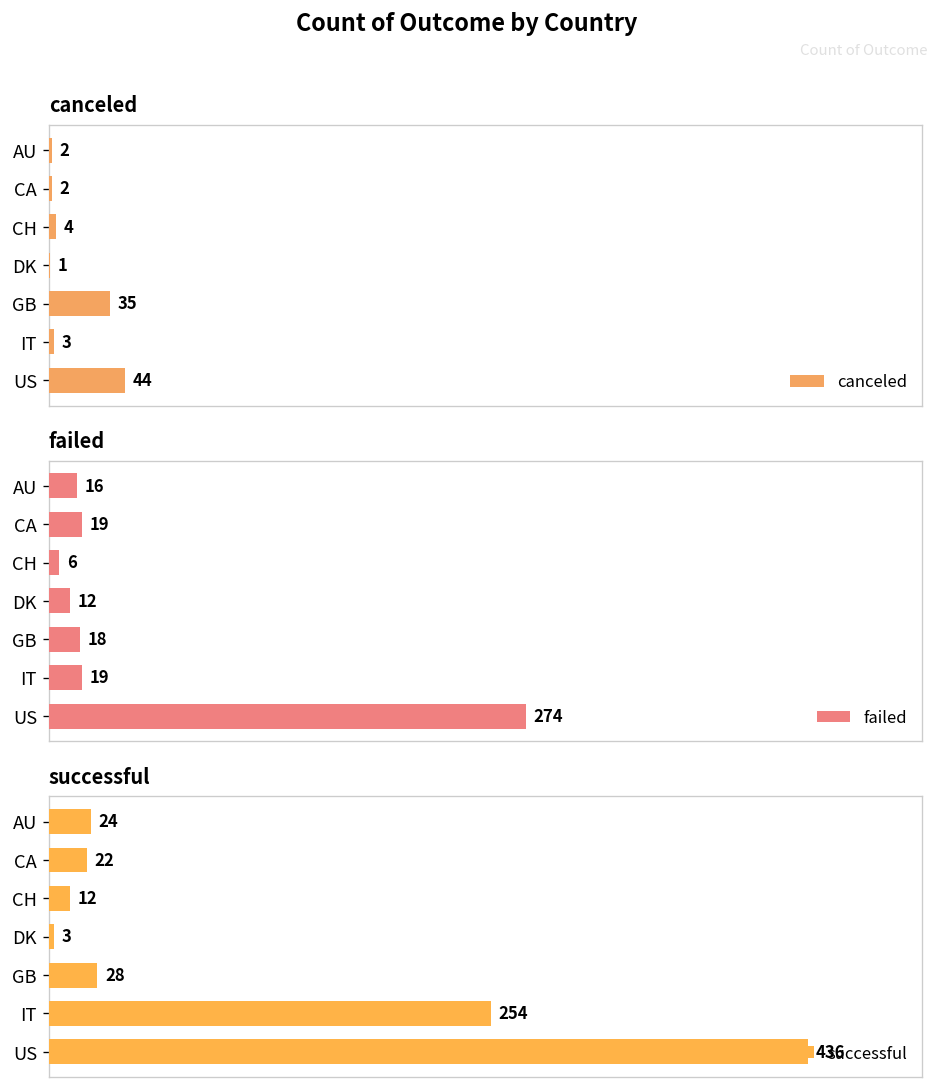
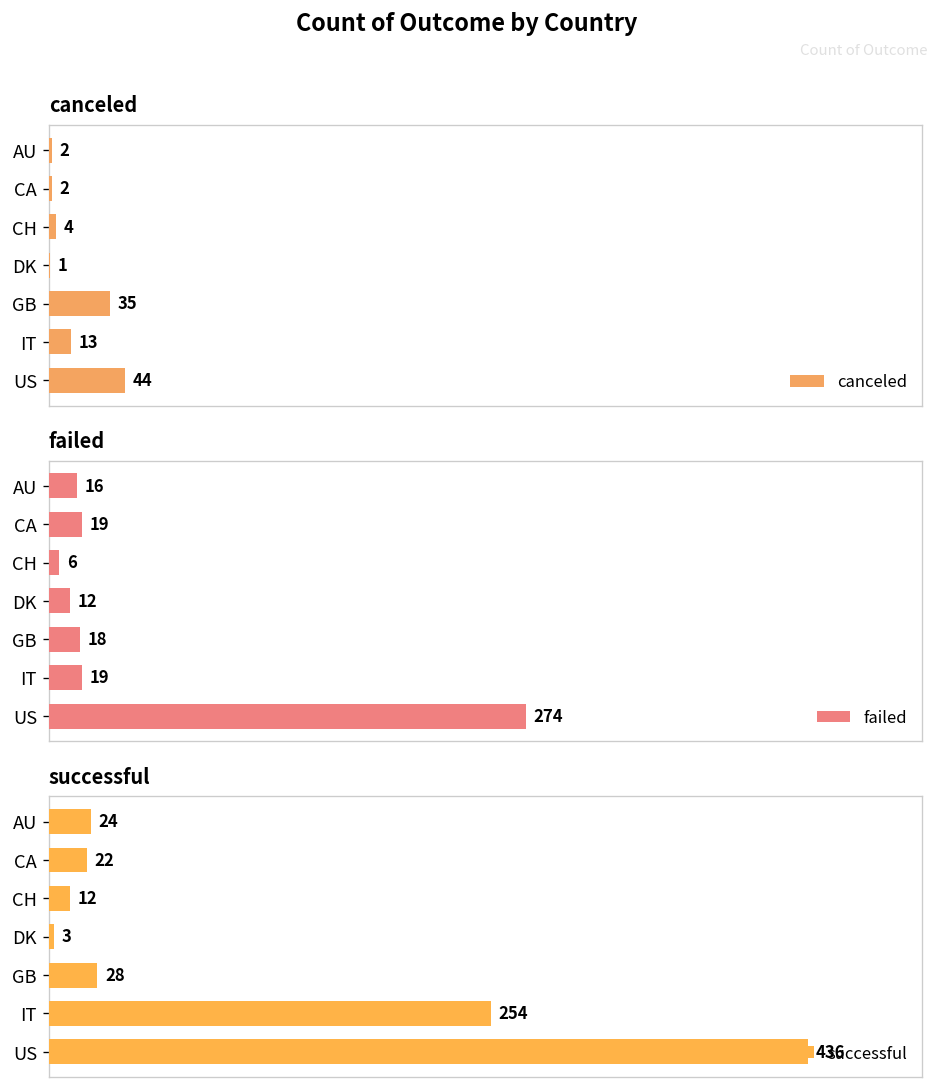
  {
    "canceled": {
      "AU": 2,
      "CA": 2,
      "CH": 4,
      "DK": 1,
      "GB": 35,
-     "IT": 3,
+     "IT": 13,
      "US": 44
    },
    "failed": {
      "AU": 16,
      "CA": 19,
      "CH": 6,
      "DK": 12,
      "GB": 18,
      "IT": 19,
      "US": 274
    },
    "successful": {
      "AU": 24,
      "CA": 22,
      "CH": 12,
      "DK": 3,
      "GB": 28,
      "IT": 254,
      "US": 436
    }
  }
